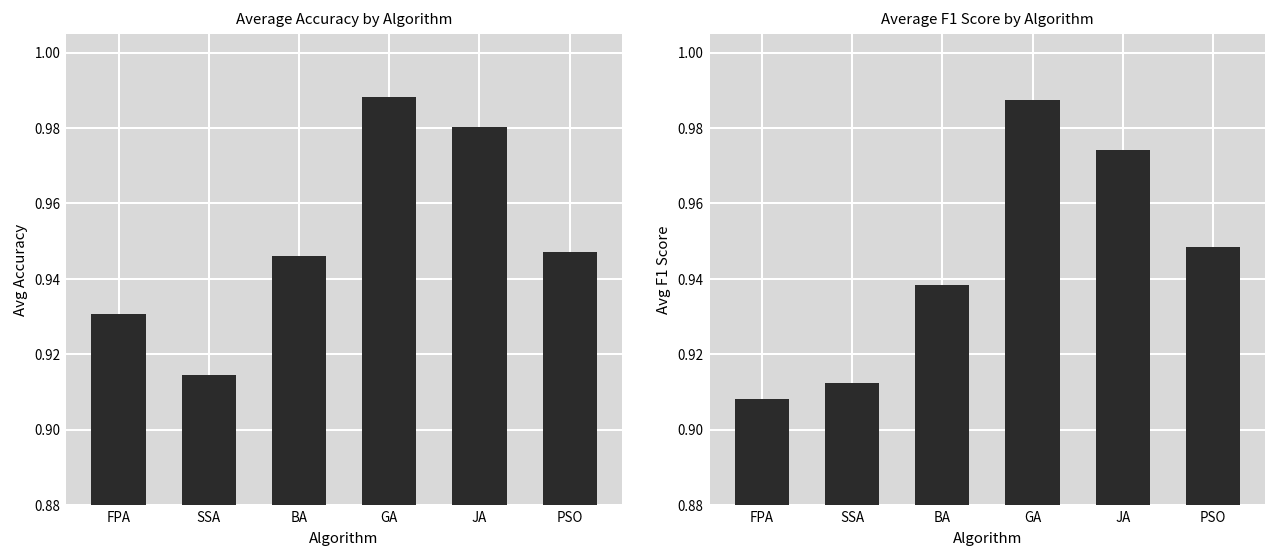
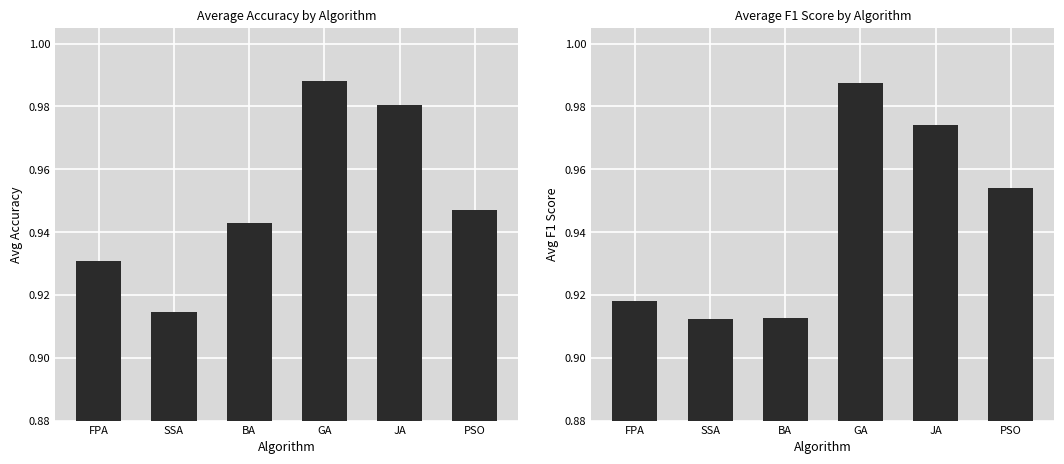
  {
    "Average Accuracy by Algorithm": {
      "FPA": 0.931,
      "SSA": 0.914,
-     "BA": 0.946,
+     "BA": 0.943,
      "GA": 0.988,
      "JA": 0.980,
      "PSO": 0.947
    },
    "Average F1 Score by Algorithm": {
-     "FPA": 0.908,
+     "FPA": 0.918,
      "SSA": 0.912,
-     "BA": 0.938,
+     "BA": 0.913,
      "GA": 0.987,
      "JA": 0.974,
-     "PSO": 0.948
+     "PSO": 0.954
    }
  }
